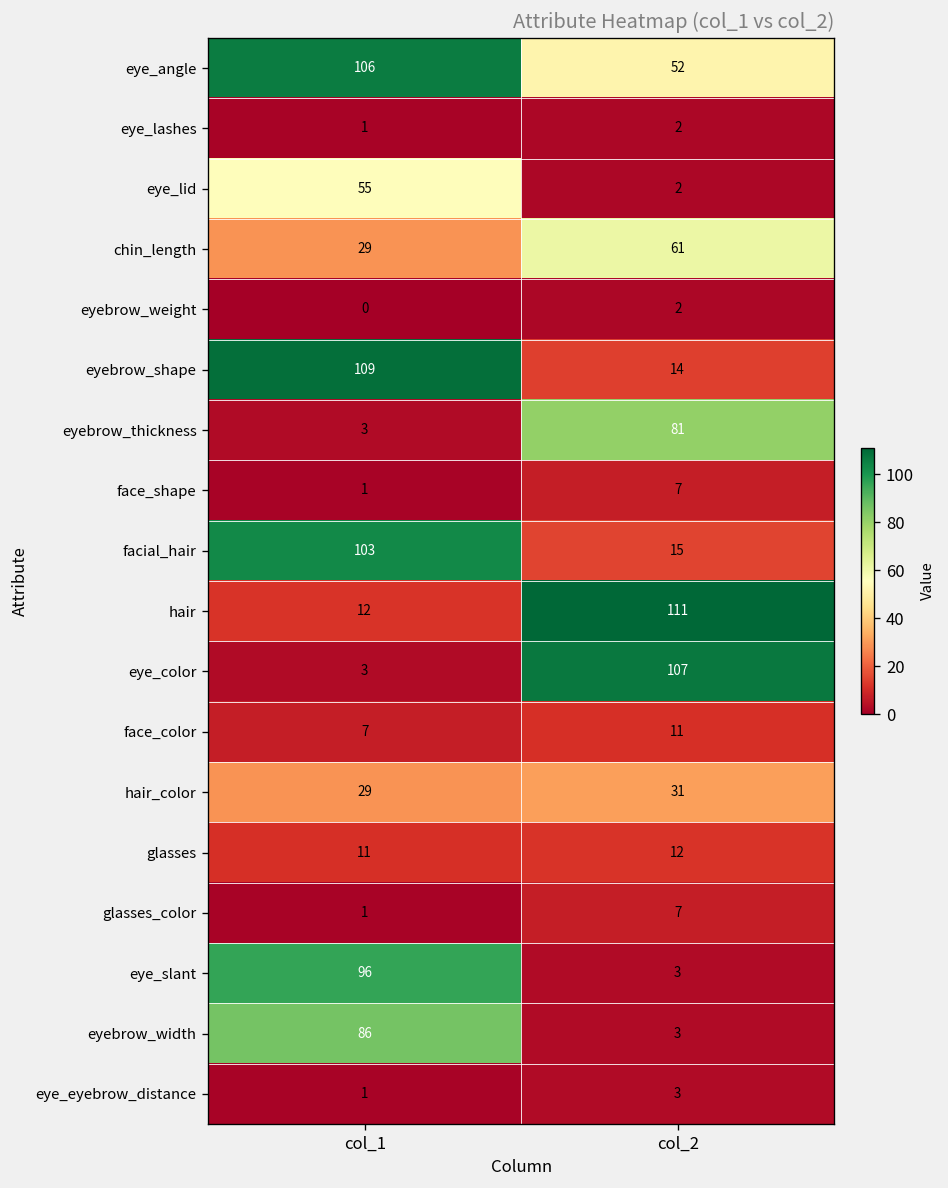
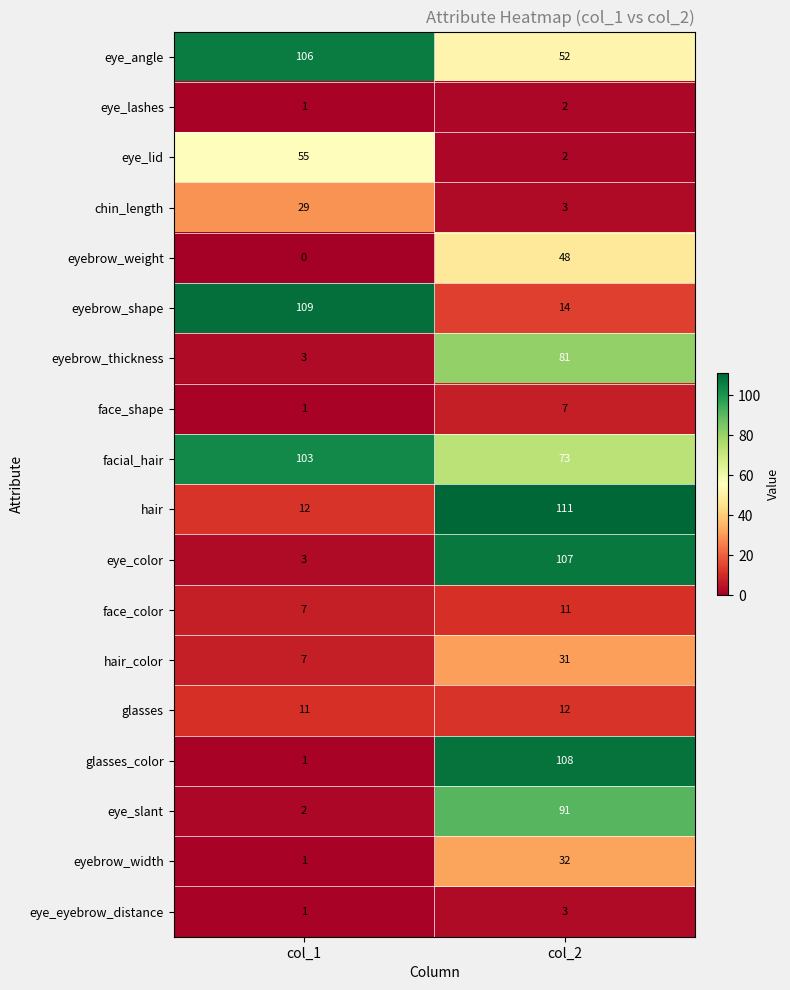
  {
    "eye_angle": {
      "col_1": 106,
      "col_2": 52
    },
    "eye_lashes": {
      "col_1": 1,
      "col_2": 2
    },
    "eye_lid": {
      "col_1": 55,
      "col_2": 2
    },
    "chin_length": {
      "col_1": 29,
-     "col_2": 61
+     "col_2": 3
    },
    "eyebrow_weight": {
      "col_1": 0,
-     "col_2": 2
+     "col_2": 48
    },
    "eyebrow_shape": {
      "col_1": 109,
      "col_2": 14
    },
    "eyebrow_thickness": {
      "col_1": 3,
      "col_2": 81
    },
    "face_shape": {
      "col_1": 1,
      "col_2": 7
    },
    "facial_hair": {
      "col_1": 103,
-     "col_2": 15
+     "col_2": 73
    },
    "hair": {
      "col_1": 12,
      "col_2": 111
    },
    "eye_color": {
      "col_1": 3,
      "col_2": 107
    },
    "face_color": {
      "col_1": 7,
      "col_2": 11
    },
    "hair_color": {
-     "col_1": 29,
+     "col_1": 7,
      "col_2": 31
    },
    "glasses": {
      "col_1": 11,
      "col_2": 12
    },
    "glasses_color": {
      "col_1": 1,
-     "col_2": 7
+     "col_2": 108
    },
    "eye_slant": {
-     "col_1": 96,
-     "col_2": 3
+     "col_1": 2,
+     "col_2": 91
    },
    "eyebrow_width": {
-     "col_1": 86,
-     "col_2": 3
+     "col_1": 1,
+     "col_2": 32
    },
    "eye_eyebrow_distance": {
      "col_1": 1,
      "col_2": 3
    }
  }
